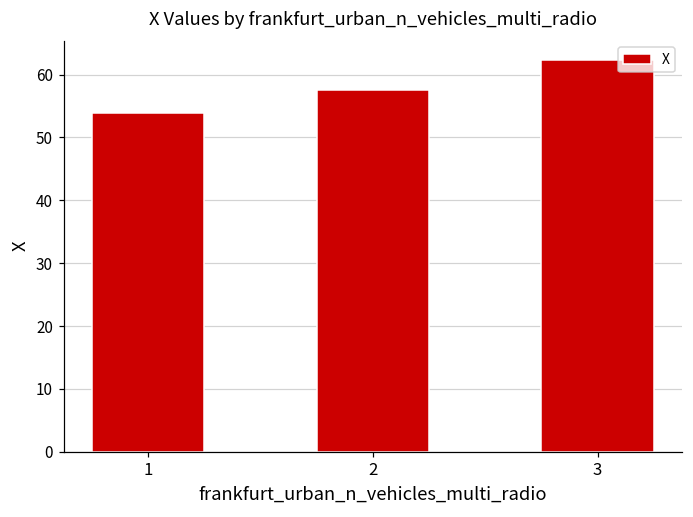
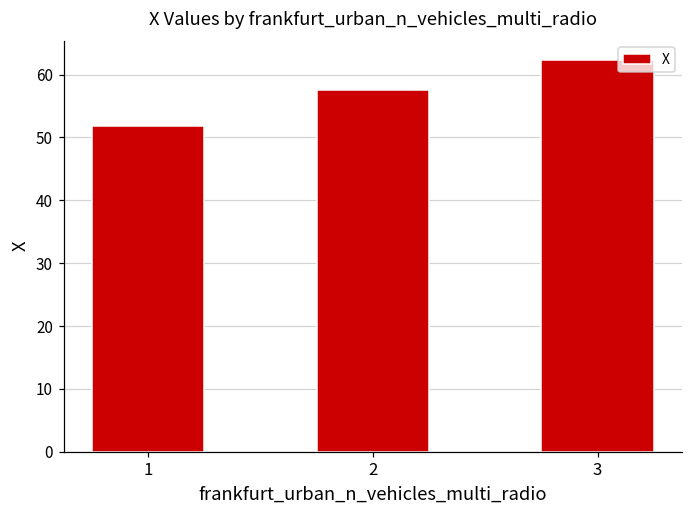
  {
-   "1": 54,
+   "1": 52,
    "2": 58,
    "3": 62
  }
